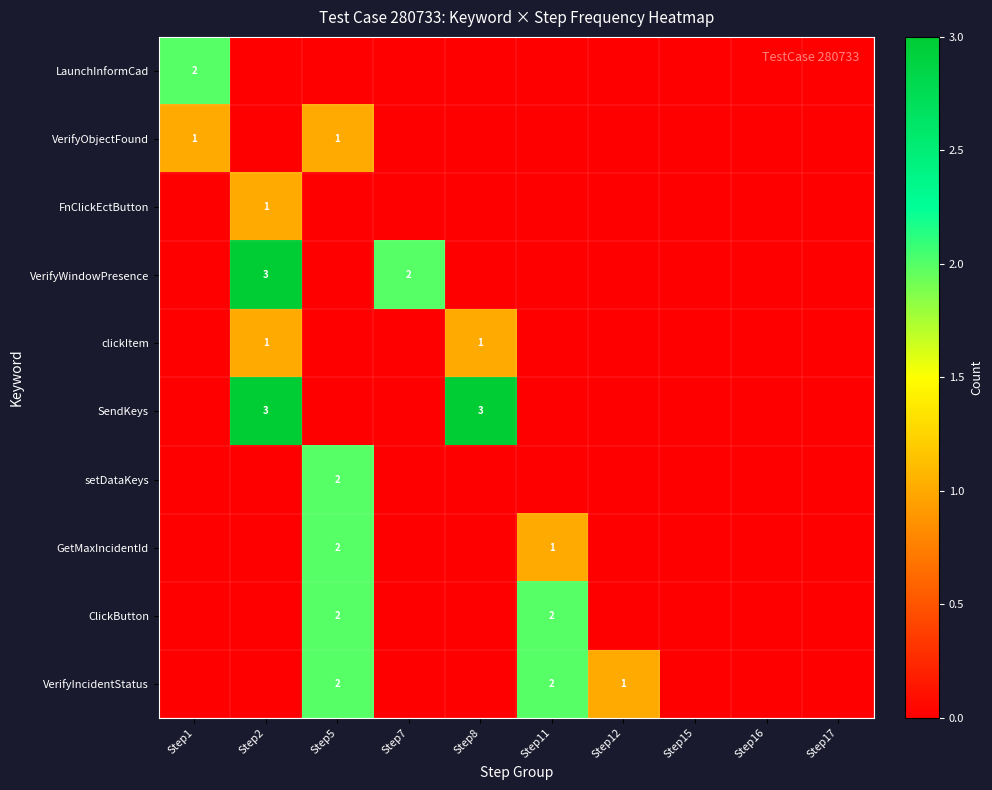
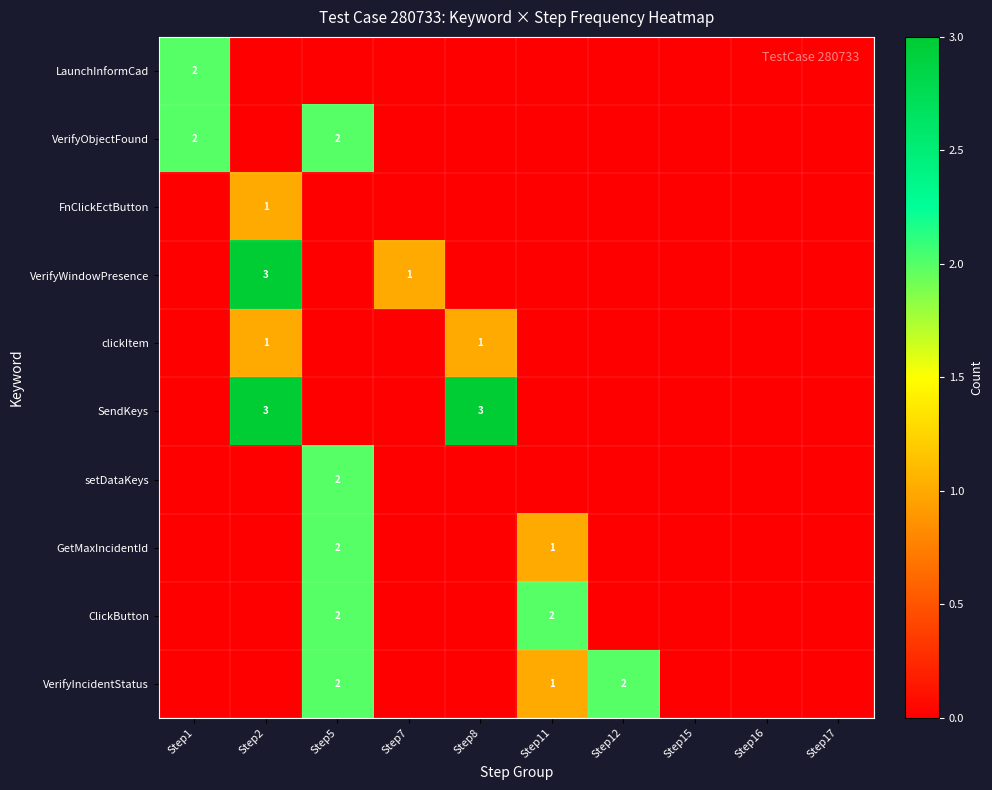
  {
    "LaunchInformCad": {
      "Step1": 2,
      "Step17": 280733
    },
    "VerifyObjectFound": {
-     "Step1": 1,
-     "Step5": 1
+     "Step1": 2,
+     "Step5": 2
    },
    "FnClickEctButton": {
      "Step2": 1
    },
    "VerifyWindowPresence": {
      "Step2": 3,
-     "Step7": 2
+     "Step7": 1
    },
    "clickItem": {
      "Step2": 1,
      "Step8": 1
    },
    "SendKeys": {
      "Step2": 3,
      "Step8": 3
    },
    "setDataKeys": {
      "Step5": 2
    },
    "GetMaxIncidentId": {
      "Step5": 2,
      "Step11": 1
    },
    "ClickButton": {
      "Step5": 2,
      "Step11": 2
    },
    "VerifyIncidentStatus": {
      "Step5": 2,
-     "Step11": 2,
-     "Step12": 1
+     "Step11": 1,
+     "Step12": 2
    }
  }
